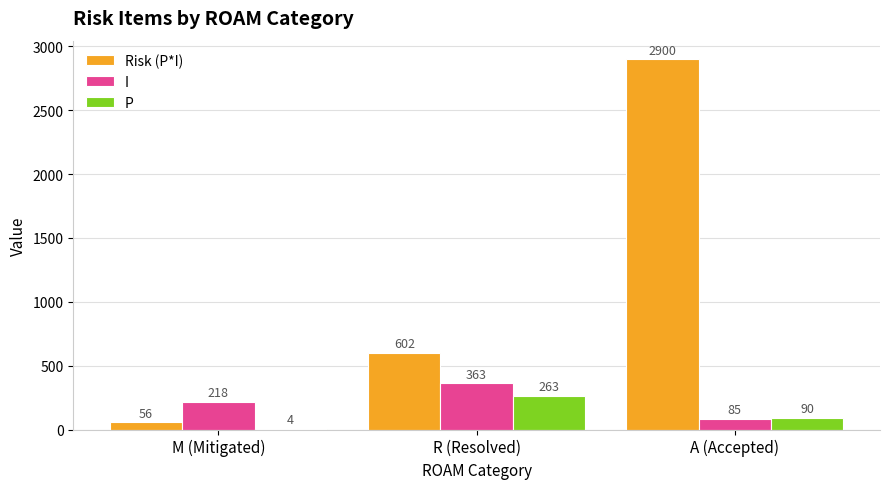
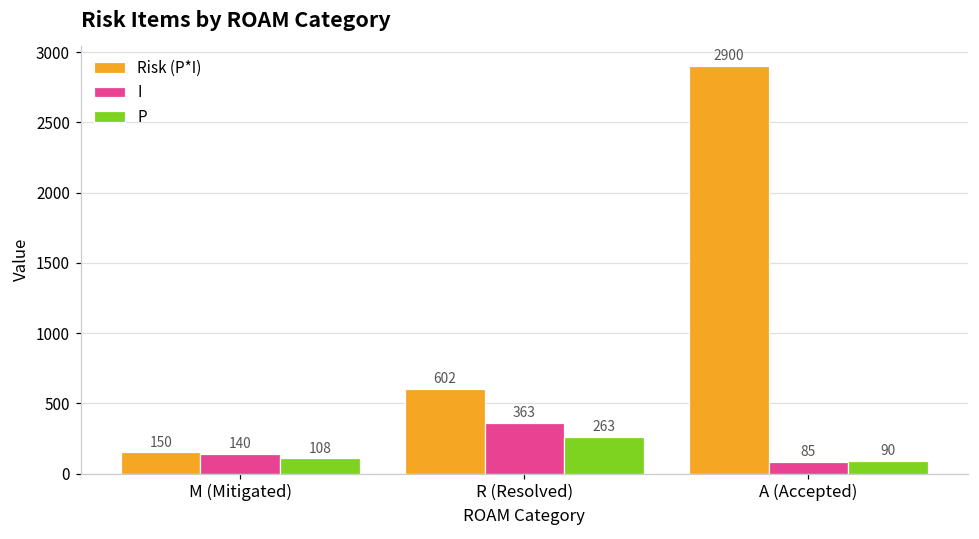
  {
    "Risk (P*I)": {
-     "M (Mitigated)": 56,
+     "M (Mitigated)": 150,
      "R (Resolved)": 602,
      "A (Accepted)": 2900
    },
    "I": {
-     "M (Mitigated)": 218,
+     "M (Mitigated)": 140,
      "R (Resolved)": 363,
      "A (Accepted)": 85
    },
    "P": {
-     "M (Mitigated)": 4,
+     "M (Mitigated)": 108,
      "R (Resolved)": 263,
      "A (Accepted)": 90
    }
  }
